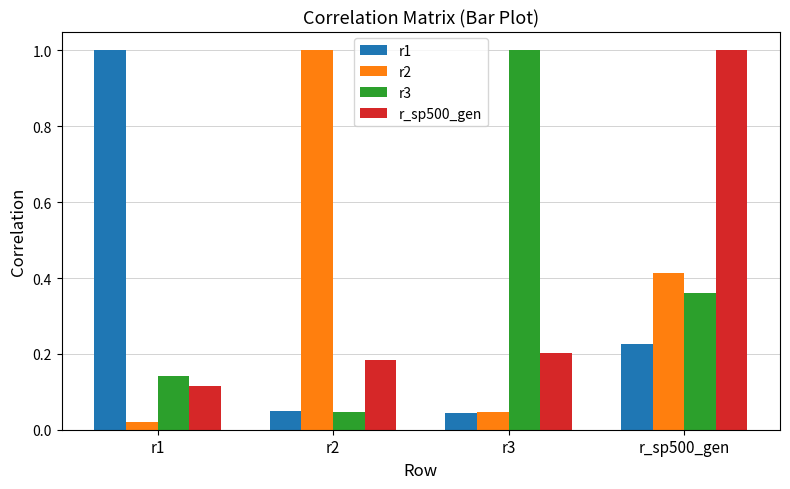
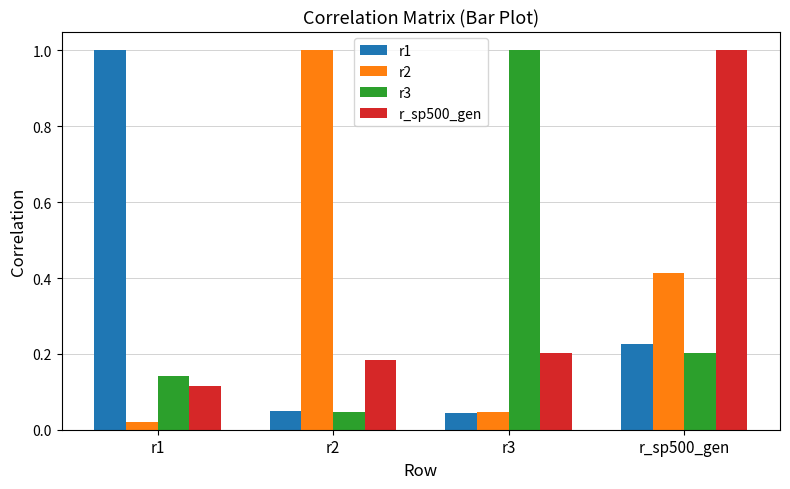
  {
    "r1": {
      "r1": 1.00,
      "r2": 0.05,
      "r3": 0.04,
      "r_sp500_gen": 0.23
    },
    "r2": {
      "r1": 0.02,
      "r2": 1.00,
      "r3": 0.05,
      "r_sp500_gen": 0.41
    },
    "r3": {
      "r1": 0.14,
      "r2": 0.05,
      "r3": 1.00,
-     "r_sp500_gen": 0.36
+     "r_sp500_gen": 0.20
    },
    "r_sp500_gen": {
      "r1": 0.11,
      "r2": 0.19,
      "r3": 0.20,
      "r_sp500_gen": 1.00
    }
  }
